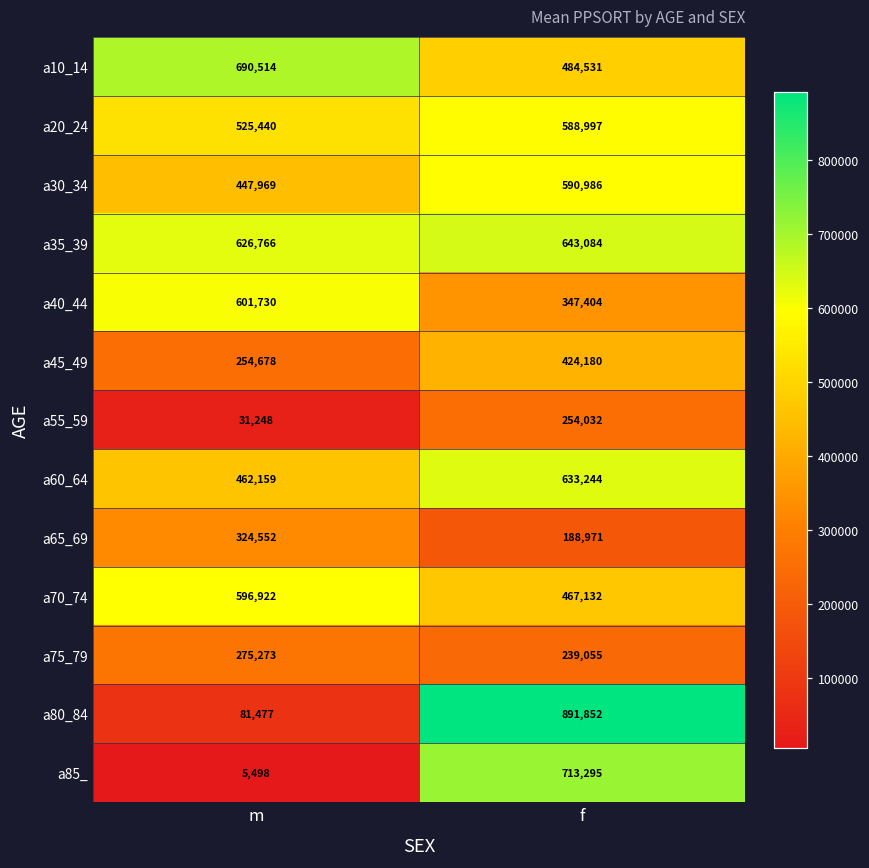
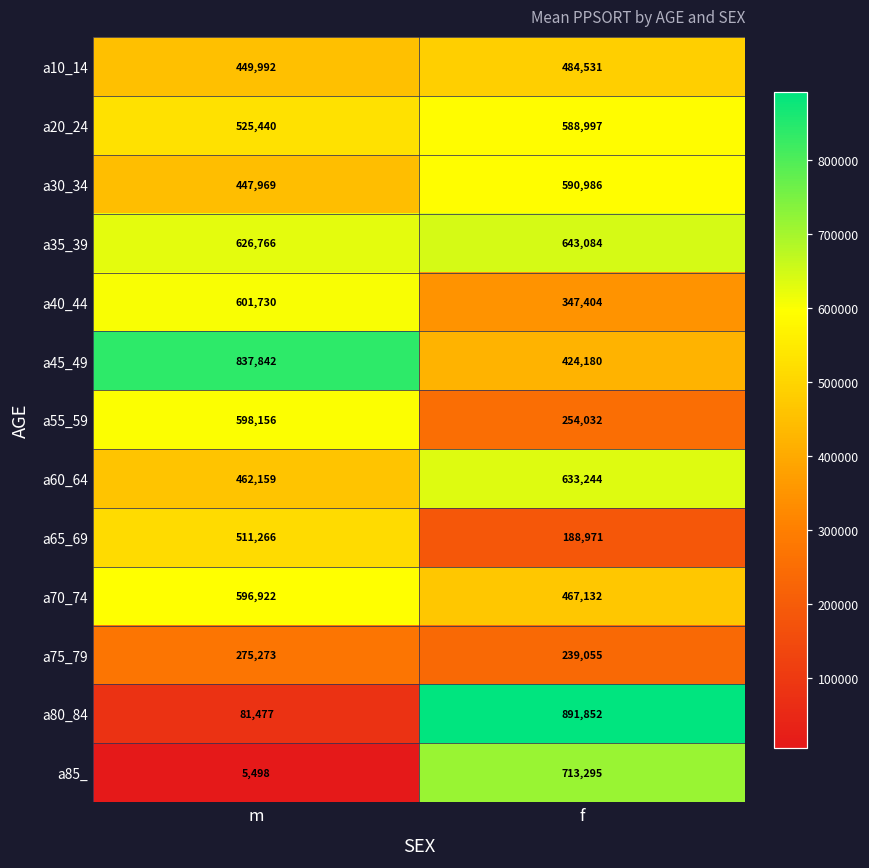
  {
    "a10_14": {
-     "m": "690,514",
+     "m": "449,992",
      "f": "484,531"
    },
    "a20_24": {
      "m": "525,440",
      "f": "588,997"
    },
    "a30_34": {
      "m": "447,969",
      "f": "590,986"
    },
    "a35_39": {
      "m": "626,766",
      "f": "643,084"
    },
    "a40_44": {
      "m": "601,730",
      "f": "347,404"
    },
    "a45_49": {
-     "m": "254,678",
+     "m": "837,842",
      "f": "424,180"
    },
    "a55_59": {
-     "m": "31,248",
+     "m": "598,156",
      "f": "254,032"
    },
    "a60_64": {
      "m": "462,159",
      "f": "633,244"
    },
    "a65_69": {
-     "m": "324,552",
+     "m": "511,266",
      "f": "188,971"
    },
    "a70_74": {
      "m": "596,922",
      "f": "467,132"
    },
    "a75_79": {
      "m": "275,273",
      "f": "239,055"
    },
    "a80_84": {
      "m": "81,477",
      "f": "891,852"
    },
    "a85_": {
      "m": "5,498",
      "f": "713,295"
    }
  }
